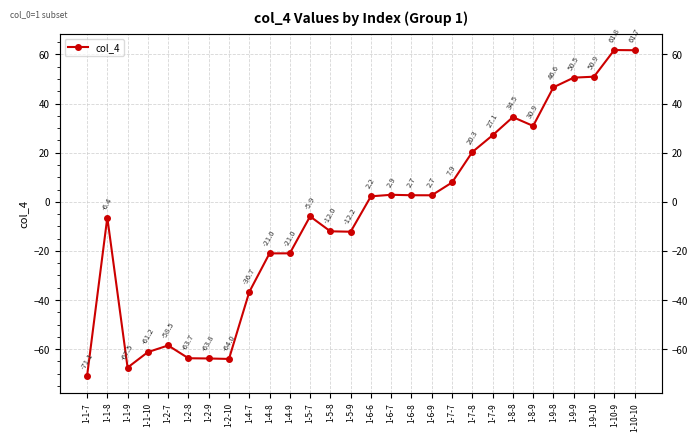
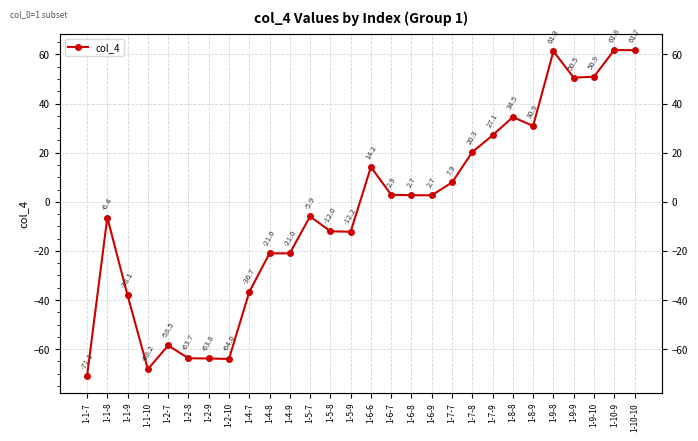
  {
    "1-1-7": -71.1,
    "1-1-8": -6.4,
-   "1-1-9": -67.5,
-   "1-1-10": -61.2,
+   "1-1-9": -38.1,
+   "1-1-10": -68.2,
    "1-2-7": -58.5,
    "1-2-8": -63.7,
    "1-2-9": -63.8,
    "1-2-10": -64.0,
    "1-4-7": -36.7,
    "1-4-8": -21.0,
    "1-4-9": -21.0,
    "1-5-7": -5.9,
    "1-5-8": -12.0,
    "1-5-9": -12.2,
-   "1-6-6": 2.2,
+   "1-6-6": 14.2,
    "1-6-7": 2.9,
    "1-6-8": 2.7,
    "1-6-9": 2.7,
    "1-7-7": 7.9,
    "1-7-8": 20.3,
    "1-7-9": 27.1,
    "1-8-8": 34.5,
    "1-8-9": 30.9,
-   "1-9-8": 46.6,
+   "1-9-8": 61.3,
    "1-9-9": 50.5,
    "1-9-10": 50.9,
    "1-10-9": 61.8,
    "1-10-10": 61.7
  }
